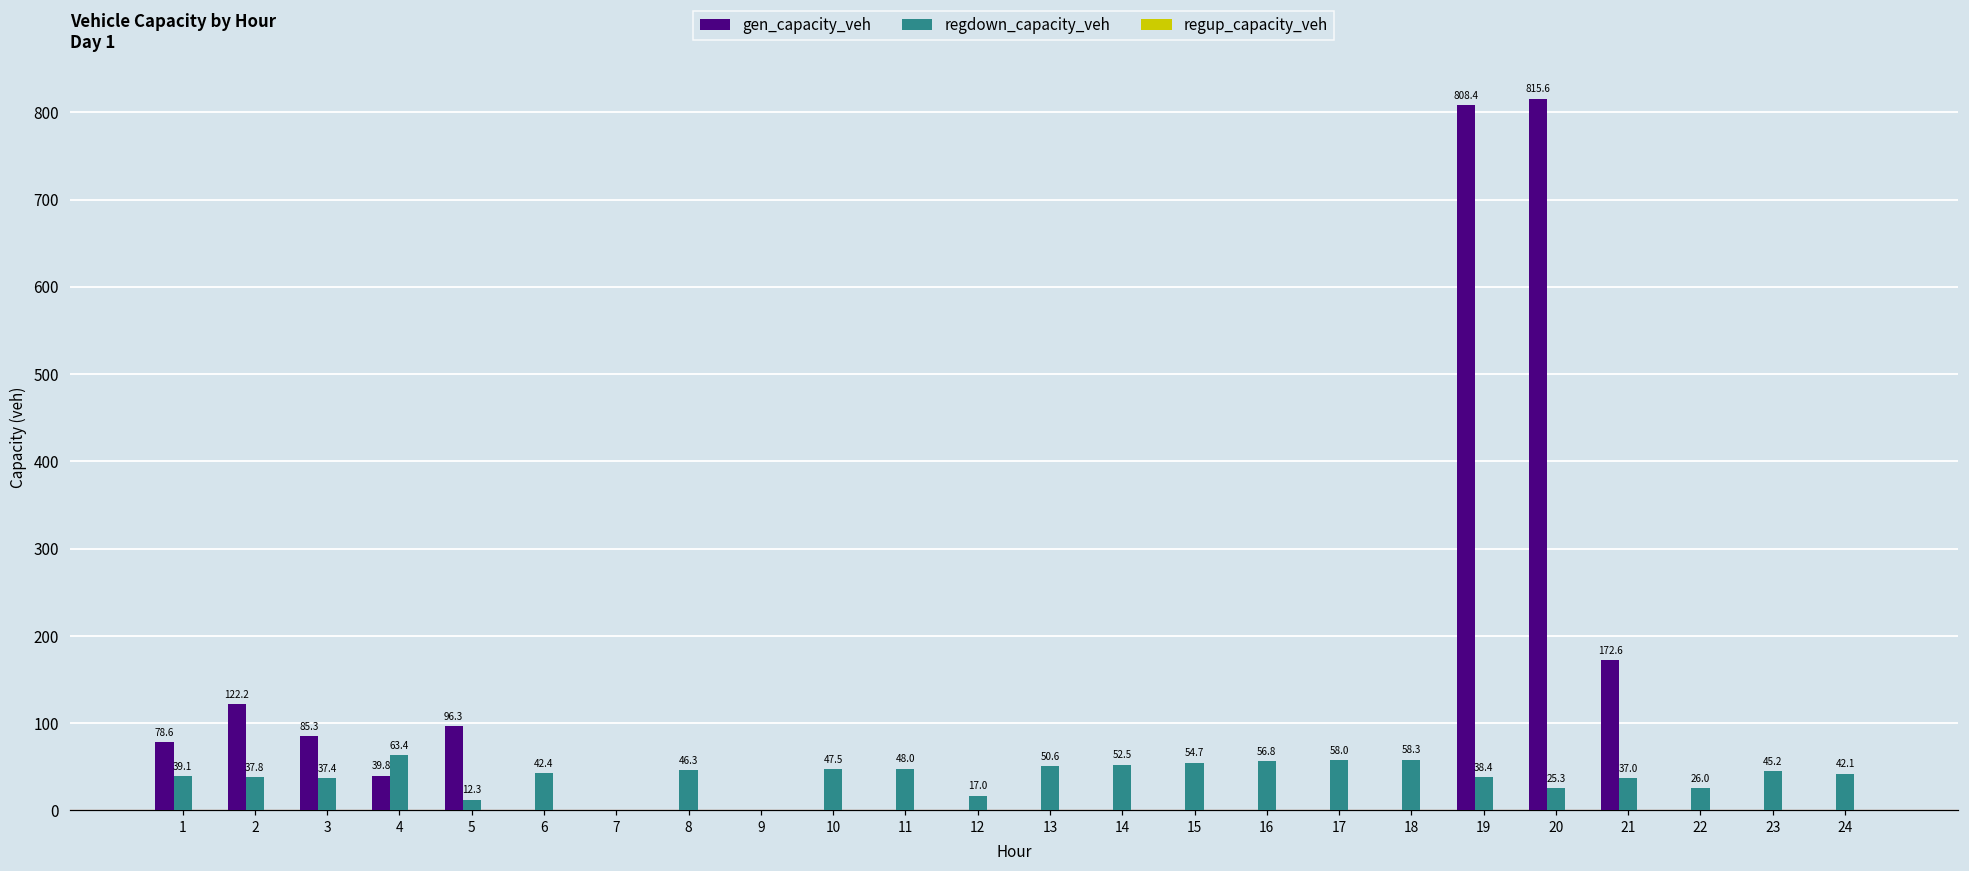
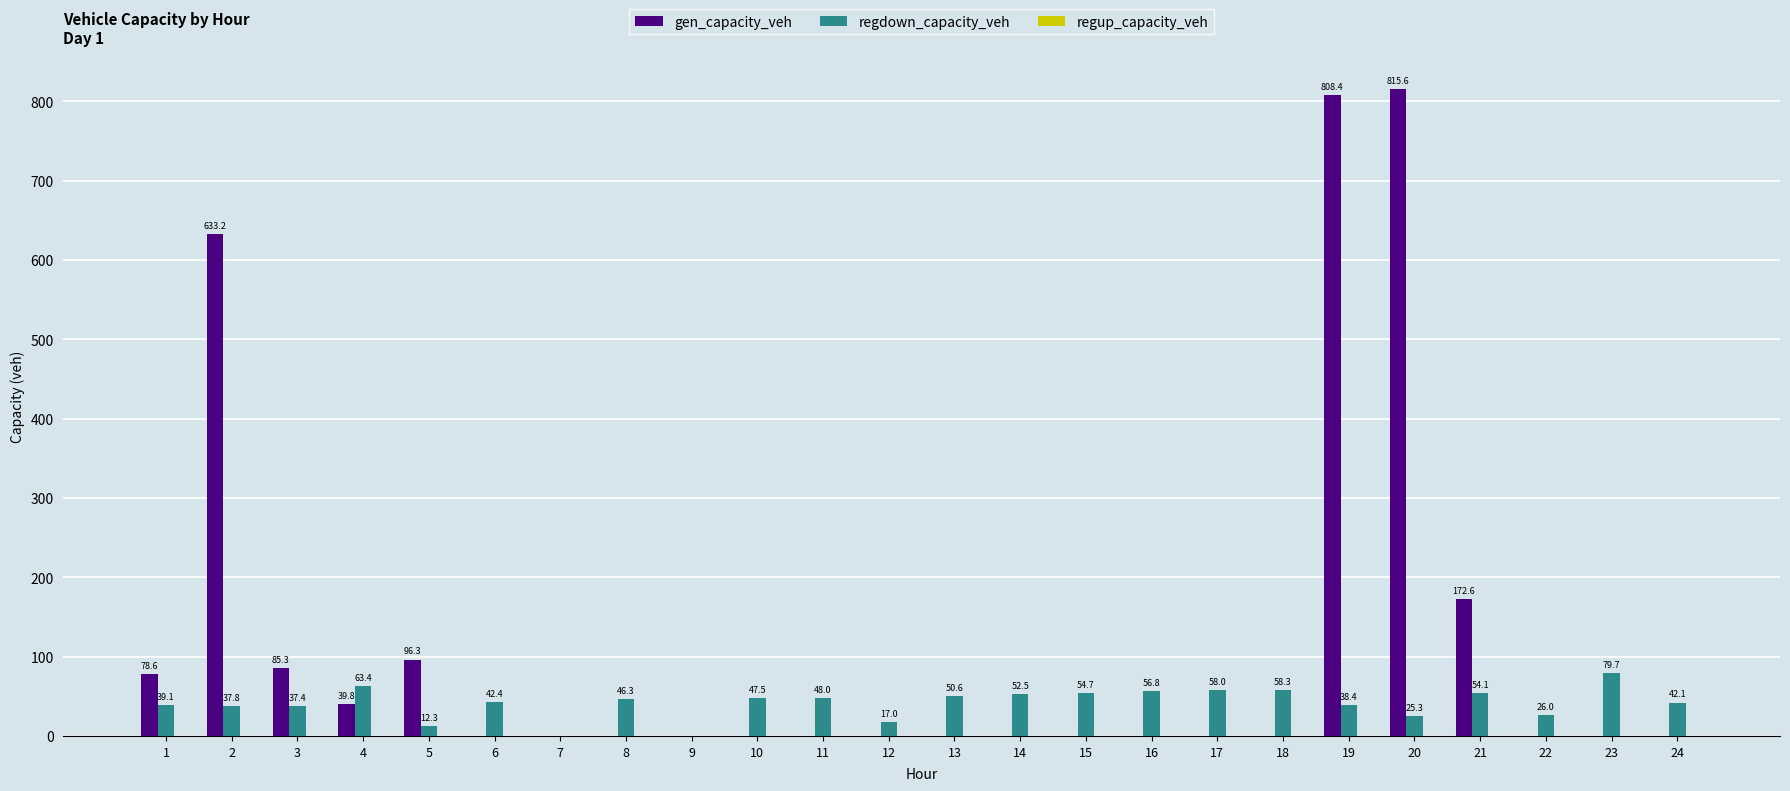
  {
    "gen_capacity_veh": {
      "1": 78.6,
-     "2": 122.2,
+     "2": 633.2,
      "3": 85.3,
      "4": 39.8,
      "5": 96.3,
      "19": 808.4,
      "20": 815.6,
      "21": 172.6
    },
    "regdown_capacity_veh": {
      "1": 39.1,
      "2": 37.8,
      "3": 37.4,
      "4": 63.4,
      "5": 12.3,
      "6": 42.4,
      "8": 46.3,
      "10": 47.5,
      "11": 48.0,
      "12": 17.0,
      "13": 50.6,
      "14": 52.5,
      "15": 54.7,
      "16": 56.8,
      "17": 58.0,
      "18": 58.3,
      "19": 38.4,
      "20": 25.3,
-     "21": 37.0,
+     "21": 54.1,
      "22": 26.0,
-     "23": 45.2,
+     "23": 79.7,
      "24": 42.1
    },
    "regup_capacity_veh": {
      "1": 0,
      "2": 0,
      "3": 0,
      "4": 0,
      "5": 0,
      "6": 0,
      "7": 0,
      "8": 0,
      "9": 0,
      "10": 0,
      "11": 0,
      "12": 0,
      "13": 0,
      "14": 0,
      "15": 0,
      "16": 0,
      "17": 0,
      "18": 0,
      "19": 0,
      "20": 0,
      "21": 0,
      "22": 0,
      "23": 0,
      "24": 0
    }
  }
